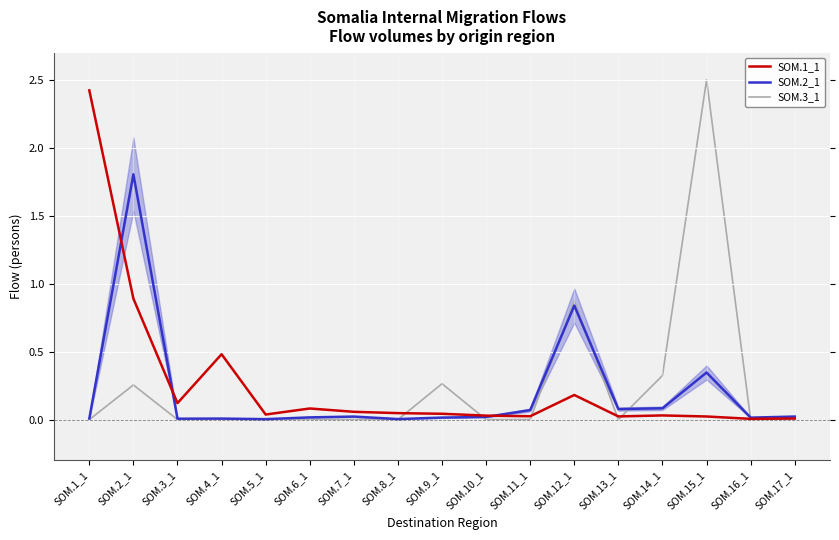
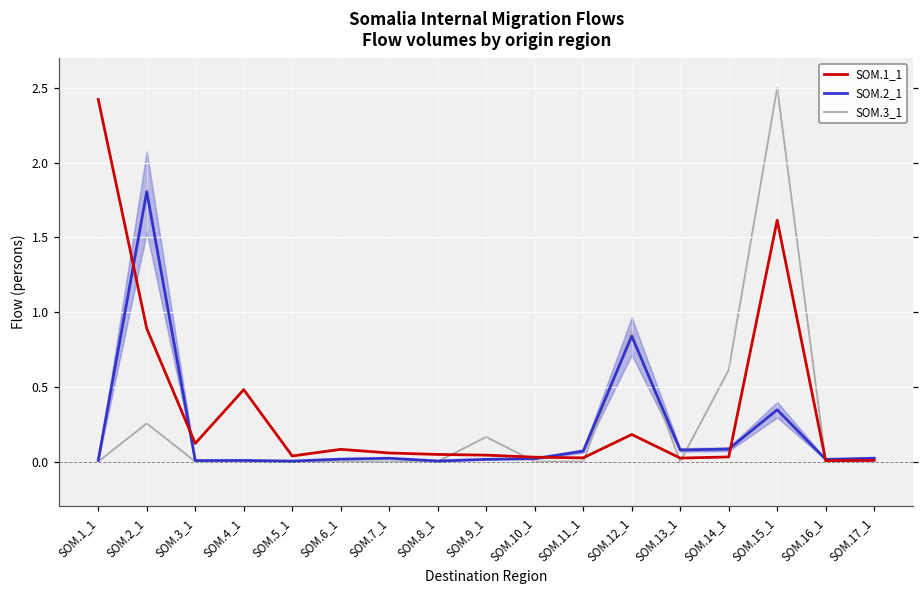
  {
    "SOM.1_1": {
      "SOM.1_1": 2.42,
      "SOM.2_1": 0.89,
      "SOM.3_1": 0.12,
      "SOM.4_1": 0.48,
      "SOM.5_1": 0.04,
      "SOM.6_1": 0.08,
      "SOM.7_1": 0.06,
      "SOM.8_1": 0.05,
      "SOM.9_1": 0.04,
      "SOM.11_1": 0.02,
      "SOM.12_1": 0.18,
      "SOM.13_1": 0.02,
      "SOM.14_1": 0.03,
-     "SOM.15_1": 0.02
+     "SOM.15_1": 1.61
    },
    "SOM.3_1": {
      "SOM.2_1": 0.25,
      "SOM.7_1": 0.00,
-     "SOM.9_1": 0.26,
+     "SOM.9_1": 0.16,
      "SOM.10_1": 0.00,
      "SOM.11_1": 0.00,
      "SOM.12_1": 0.87,
      "SOM.13_1": 0.00,
-     "SOM.14_1": 0.32,
+     "SOM.14_1": 0.61,
      "SOM.15_1": 2.50
    }
  }
